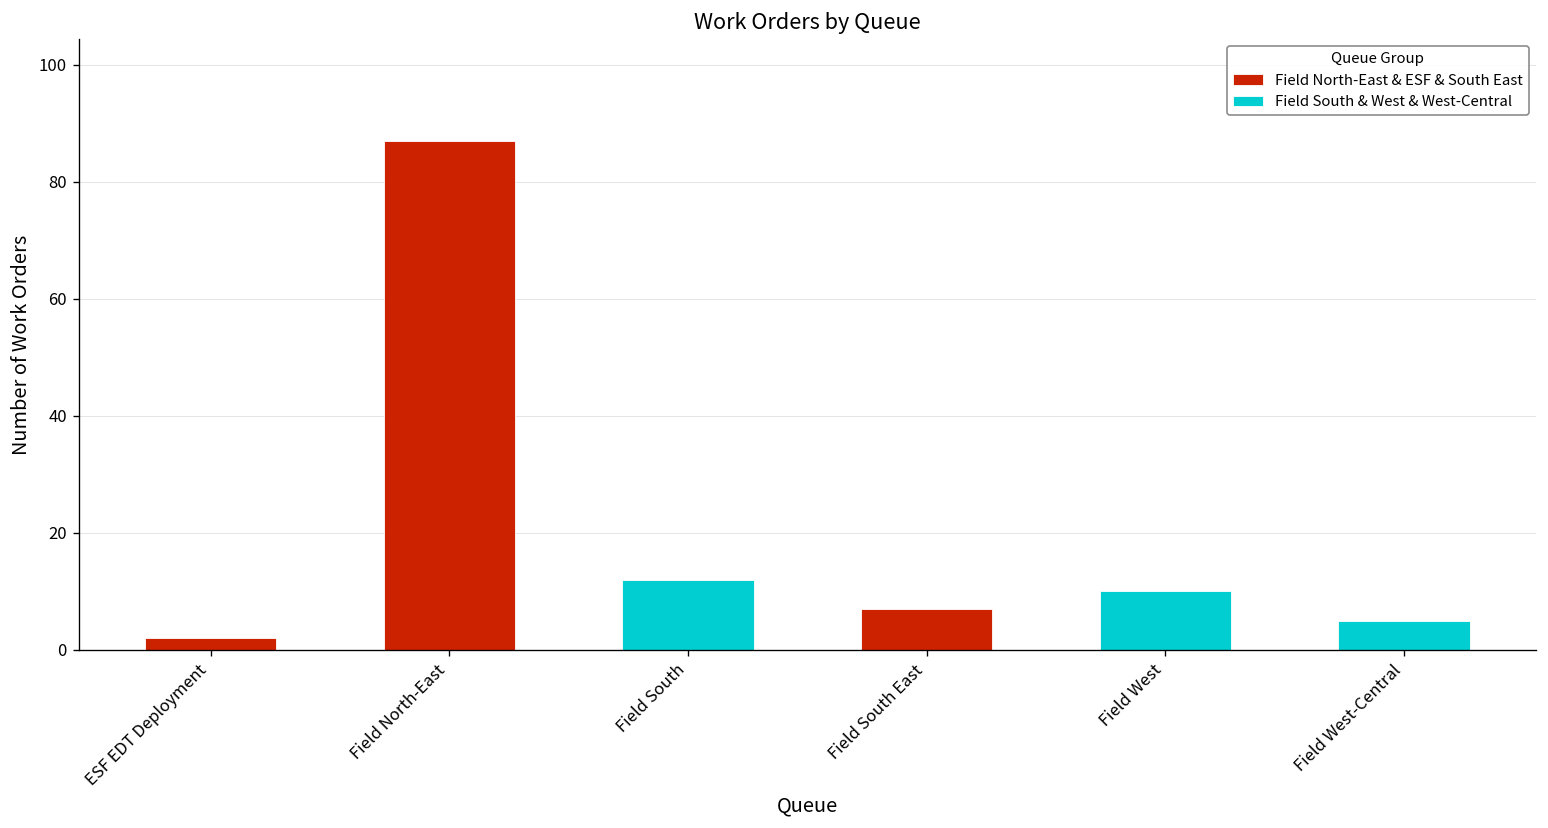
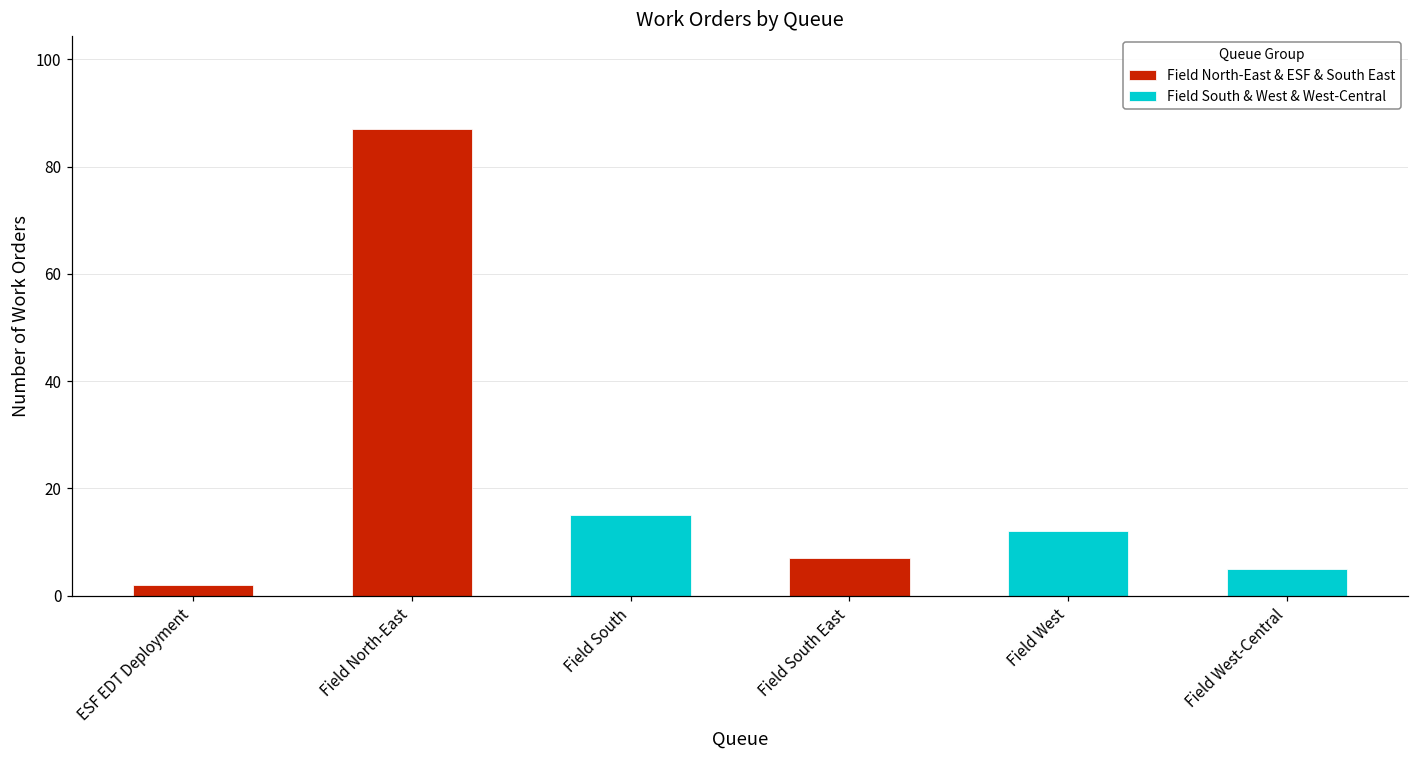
  {
    "Field North-East & ESF & South East": {
      "ESF EDT Deployment": 2,
      "Field North-East": 87,
      "Field South East": 7
    },
    "Field South & West & West-Central": {
-     "Field South": 12,
-     "Field West": 10,
+     "Field South": 15,
+     "Field West": 12,
      "Field West-Central": 5
    }
  }
